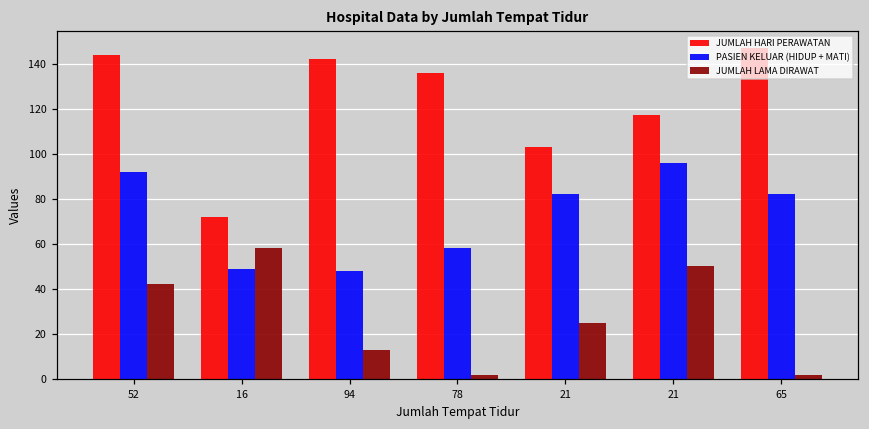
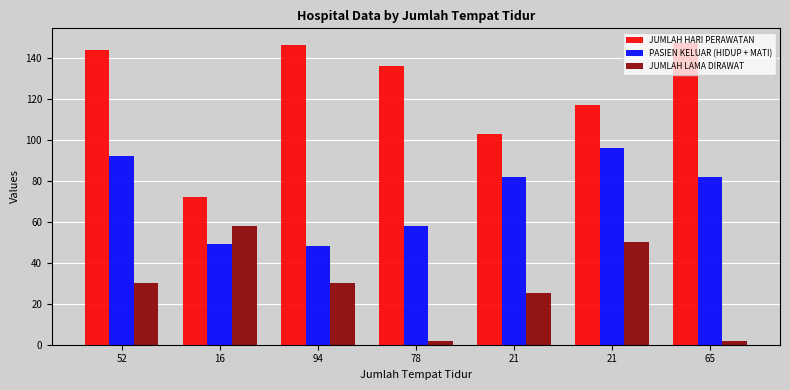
  {
    "JUMLAH HARI PERAWATAN": {
      "52": 144,
      "16": 72,
-     "94": 142,
+     "94": 146,
      "78": 136
    },
    "PASIEN KELUAR (HIDUP + MATI)": {
      "52": 92,
      "16": 49,
      "94": 48,
      "78": 58,
      "65": 82
    },
    "JUMLAH LAMA DIRAWAT": {
-     "52": 42,
+     "52": 30,
      "16": 58,
-     "94": 13,
+     "94": 30,
      "78": 2,
      "65": 2
    }
  }
